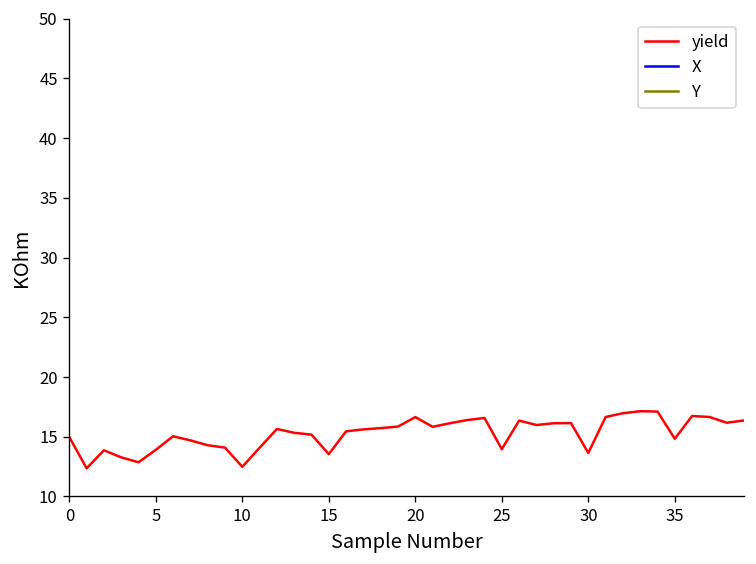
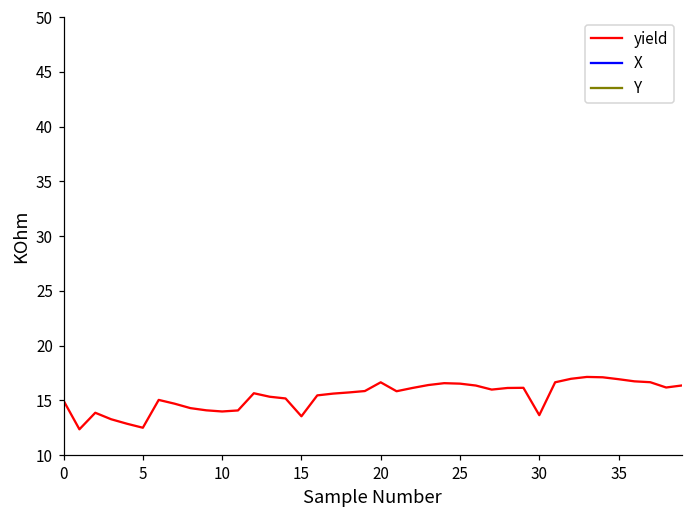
  {
    "yield": {
      "0": 15,
-     "5": 14,
-     "10": 12,
+     "5": 12,
+     "10": 14,
      "15": 14,
      "20": 17,
-     "25": 14,
+     "25": 17,
      "30": 14,
-     "35": 15
+     "35": 17
    }
  }
